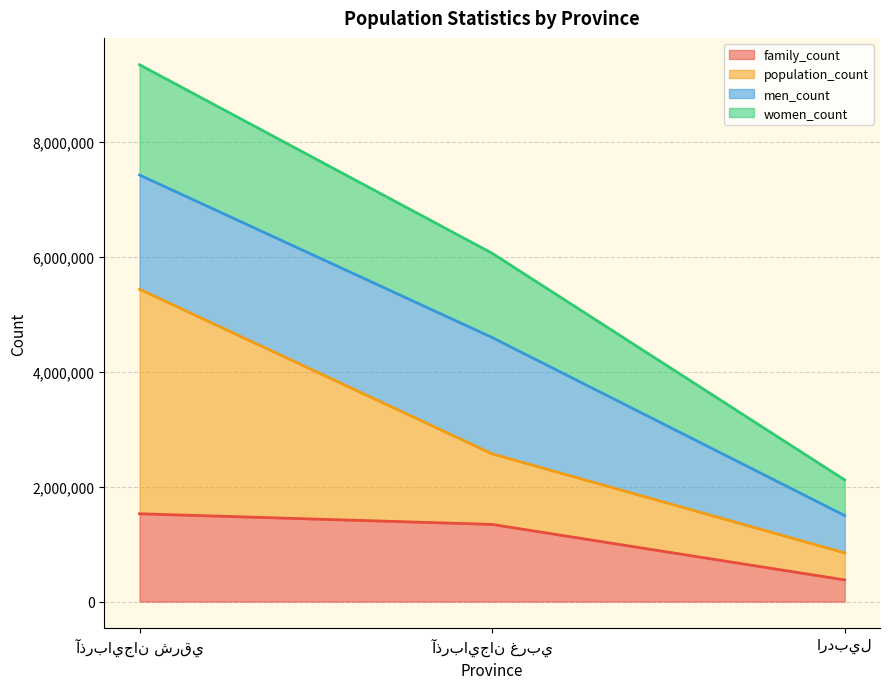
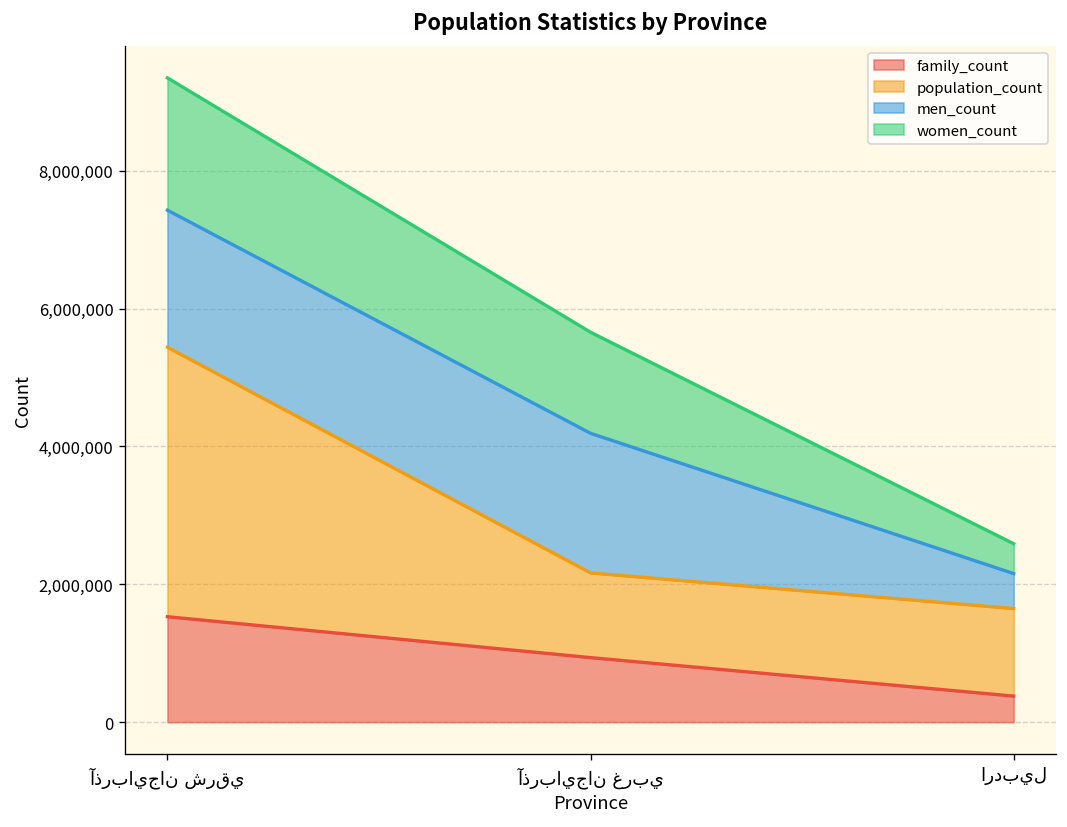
  {
    "family_count": {
      "آذربايجان شرقي": "1,500,000",
-     "آذربايجان غربي": "1,300,000",
+     "آذربايجان غربي": "900,000",
      "اردبيل": "400,000"
    },
    "population_count": {
      "آذربايجان شرقي": "3,900,000",
      "آذربايجان غربي": "1,200,000",
-     "اردبيل": "500,000"
+     "اردبيل": "1,300,000"
    },
    "men_count": {
      "آذربايجان شرقي": "2,000,000",
      "آذربايجان غربي": "2,000,000",
-     "اردبيل": "700,000"
+     "اردبيل": "500,000"
    },
    "women_count": {
      "آذربايجان شرقي": "1,900,000",
      "آذربايجان غربي": "1,500,000",
-     "اردبيل": "600,000"
+     "اردبيل": "400,000"
    }
  }
